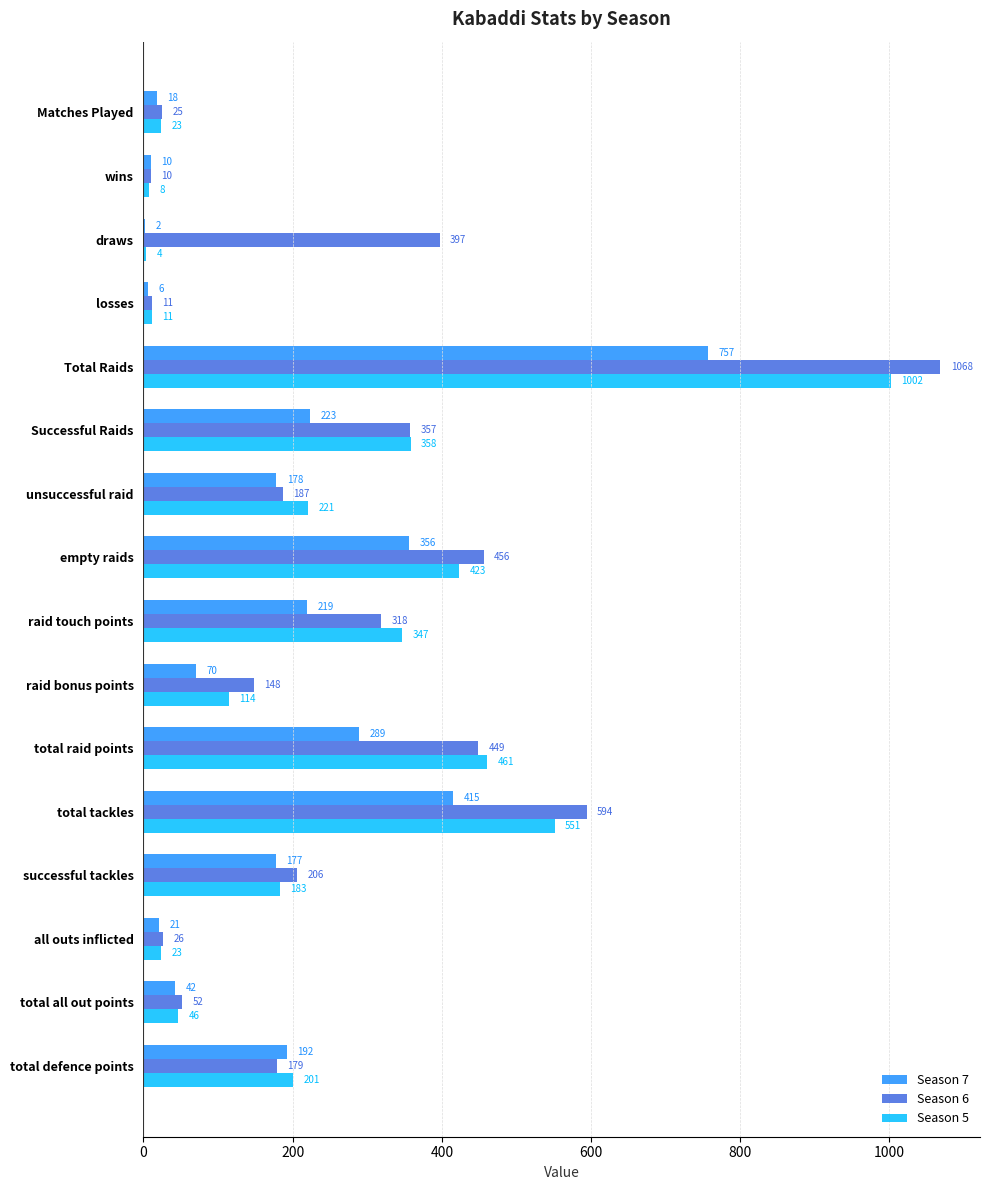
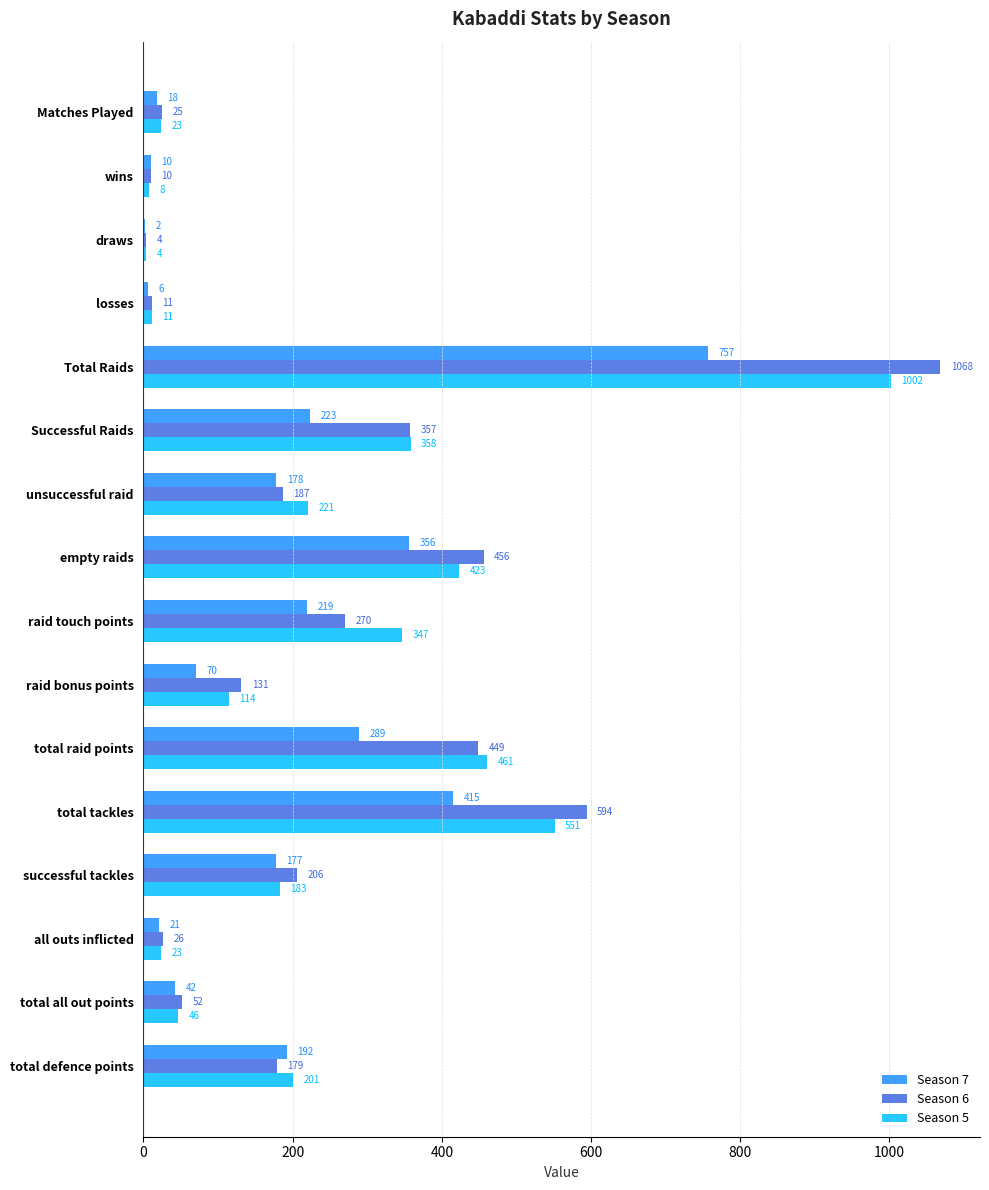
  {
    "Season 6": {
      "Matches Played": 25,
      "wins": 10,
-     "draws": 397,
+     "draws": 4,
      "losses": 11,
      "Total Raids": 1068,
      "Successful Raids": 357,
      "unsuccessful raid": 187,
      "empty raids": 456,
-     "raid touch points": 318,
-     "raid bonus points": 148,
+     "raid touch points": 270,
+     "raid bonus points": 131,
      "total raid points": 449,
      "total tackles": 594,
      "successful tackles": 206,
      "all outs inflicted": 26,
      "total all out points": 52,
      "total defence points": 179
    }
  }
